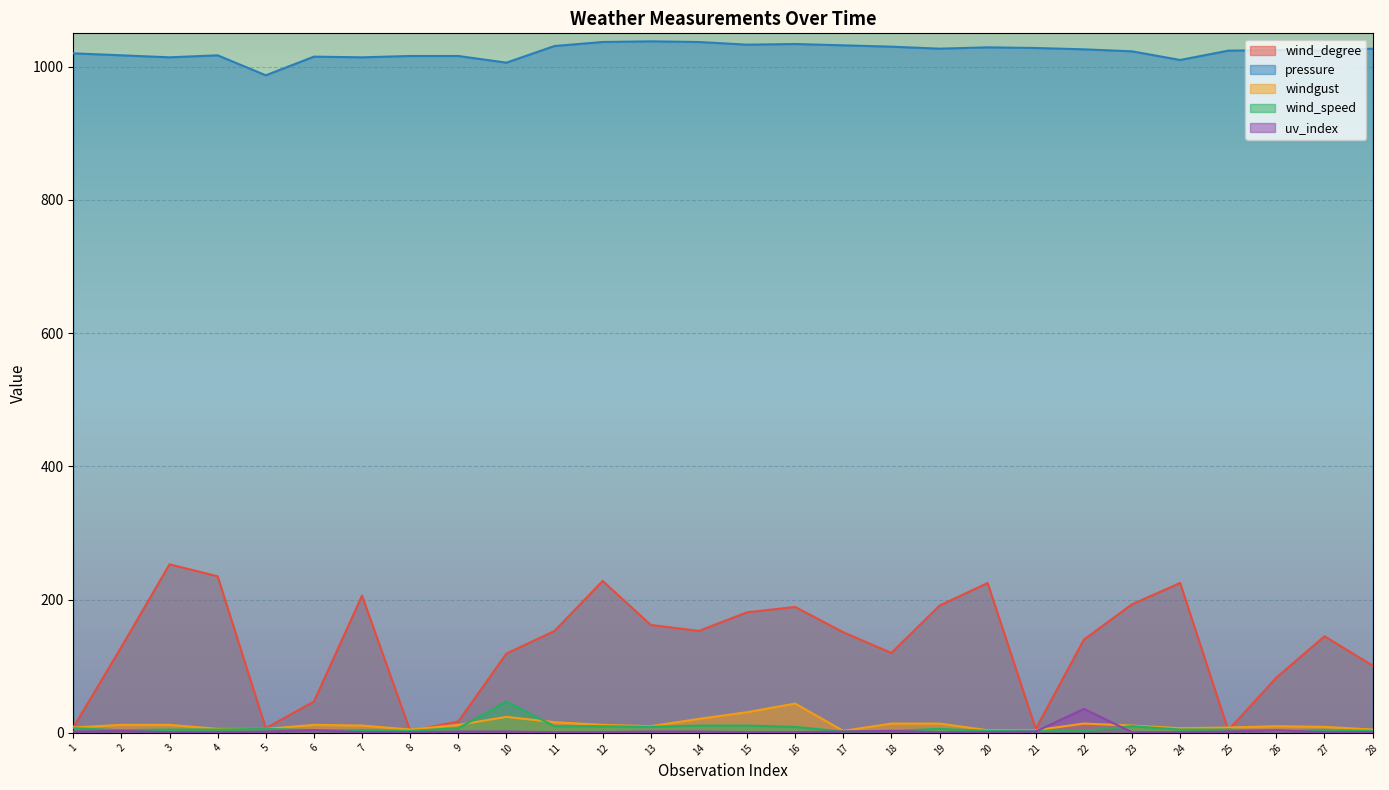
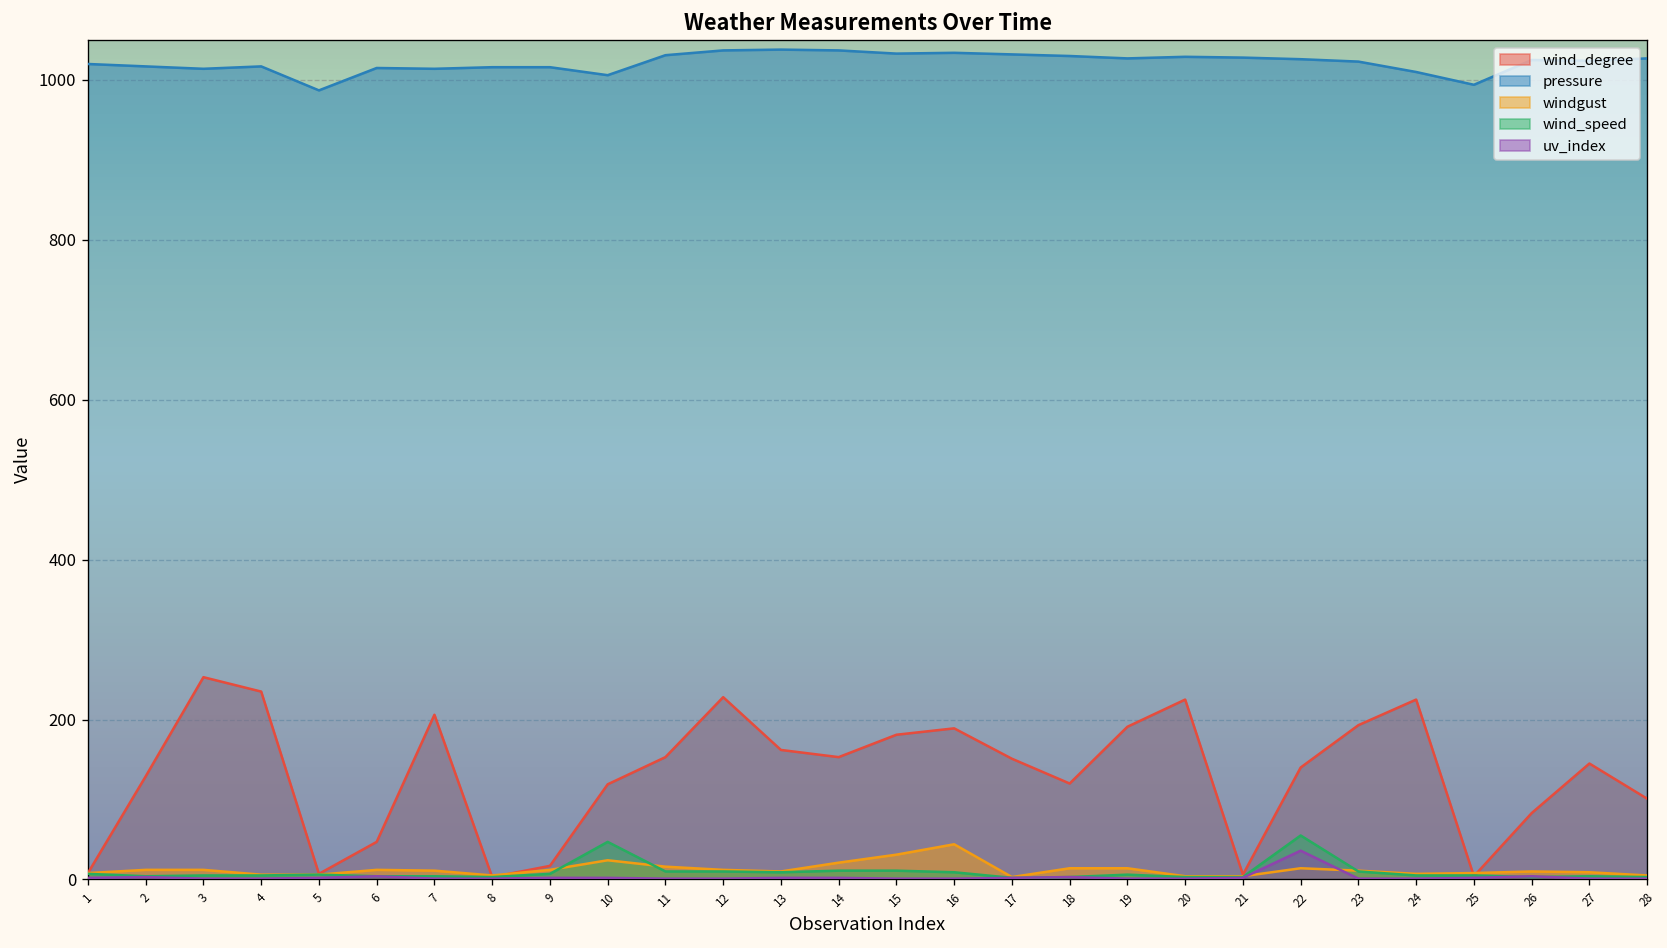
  {
    "wind_degree": {
      "2": 130,
      "3": 250,
      "4": 240,
      "6": 50,
      "7": 210,
      "9": 20,
      "10": 120,
      "11": 150,
      "12": 230,
      "13": 160,
      "14": 150,
      "15": 180,
      "16": 190,
      "17": 150,
      "18": 120,
      "19": 190,
      "20": 230,
      "22": 140,
      "23": 190,
      "24": 230,
      "26": 80,
      "27": 150,
      "28": 100
    },
    "pressure": {
      "1": 1020,
      "2": 1020,
      "3": 1010,
      "4": 1020,
      "5": 990,
      "6": 1020,
      "7": 1010,
      "8": 1020,
      "9": 1020,
      "10": 1010,
      "11": 1030,
      "12": 1040,
      "13": 1040,
      "14": 1040,
      "15": 1030,
      "16": 1030,
      "17": 1030,
      "18": 1030,
      "19": 1030,
      "20": 1030,
      "21": 1030,
      "22": 1030,
      "23": 1020,
      "24": 1010,
-     "25": 1020,
+     "25": 990,
      "28": 1030
    },
    "windgust": {
      "2": 10,
      "3": 10,
      "6": 10,
      "7": 10,
      "9": 10,
      "10": 20,
      "11": 20,
      "14": 20,
      "15": 30,
      "16": 40,
      "18": 10,
      "19": 10,
      "22": 10,
      "26": 10,
      "27": 10
    },
    "wind_speed": {
      "3": 10,
      "9": 10,
      "10": 50,
      "11": 10,
      "14": 10,
      "15": 10,
      "16": 10,
      "19": 10,
-     "22": 0
+     "22": 60
    },
    "uv_index": {
      "1": 0,
      "3": 0,
      "4": 0,
      "5": 0,
      "9": 0,
      "10": 0,
      "11": 0,
      "12": 0,
      "13": 0,
      "14": 0,
      "15": 0,
      "16": 0,
      "19": 0,
      "22": 40,
      "23": 0,
      "24": 0
    }
  }
